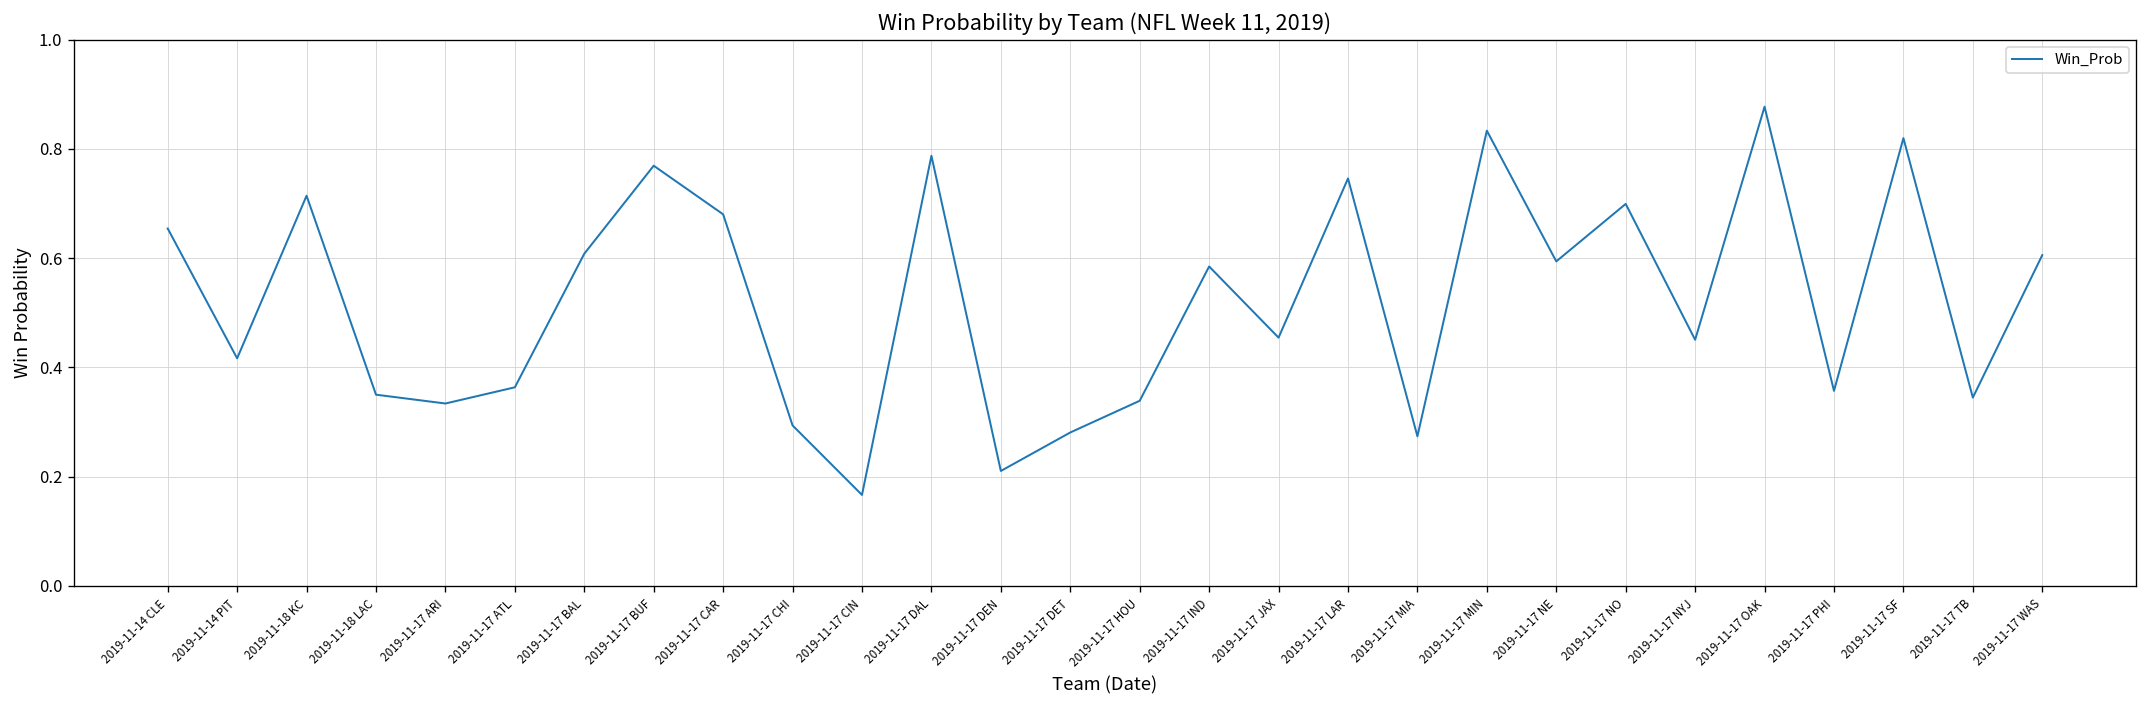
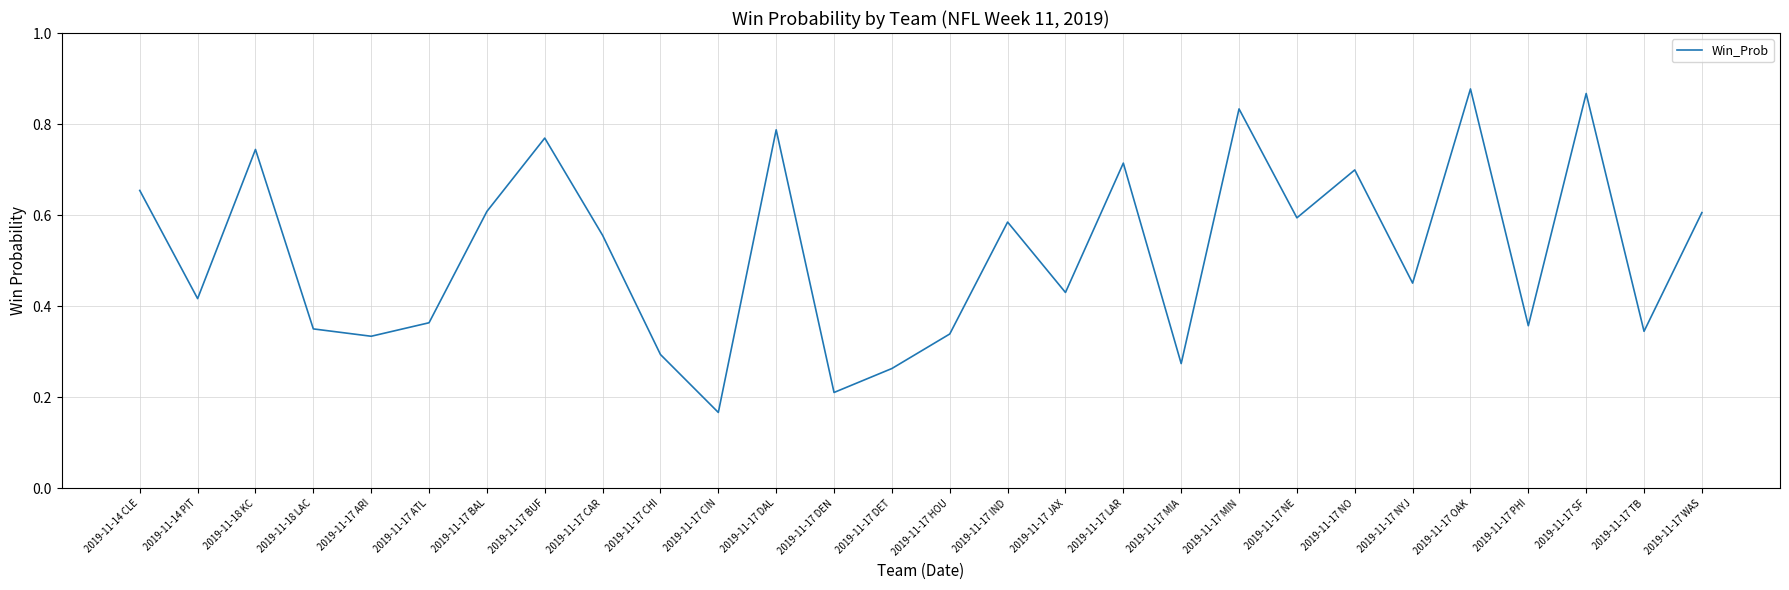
  {
    "2019-11-14 CLE": 0.65,
    "2019-11-14 PIT": 0.42,
-   "2019-11-18 KC": 0.71,
+   "2019-11-18 KC": 0.74,
    "2019-11-18 LAC": 0.35,
    "2019-11-17 ARI": 0.33,
    "2019-11-17 ATL": 0.36,
    "2019-11-17 BAL": 0.61,
    "2019-11-17 BUF": 0.77,
-   "2019-11-17 CAR": 0.68,
+   "2019-11-17 CAR": 0.56,
    "2019-11-17 CHI": 0.29,
    "2019-11-17 CIN": 0.17,
    "2019-11-17 DAL": 0.79,
    "2019-11-17 DEN": 0.21,
-   "2019-11-17 DET": 0.28,
+   "2019-11-17 DET": 0.26,
    "2019-11-17 HOU": 0.34,
    "2019-11-17 IND": 0.58,
-   "2019-11-17 JAX": 0.45,
-   "2019-11-17 LAR": 0.75,
+   "2019-11-17 JAX": 0.43,
+   "2019-11-17 LAR": 0.71,
    "2019-11-17 MIA": 0.27,
    "2019-11-17 MIN": 0.83,
    "2019-11-17 NE": 0.59,
    "2019-11-17 NO": 0.70,
    "2019-11-17 NYJ": 0.45,
    "2019-11-17 OAK": 0.88,
    "2019-11-17 PHI": 0.36,
-   "2019-11-17 SF": 0.82,
+   "2019-11-17 SF": 0.87,
    "2019-11-17 TB": 0.34,
    "2019-11-17 WAS": 0.61
  }
